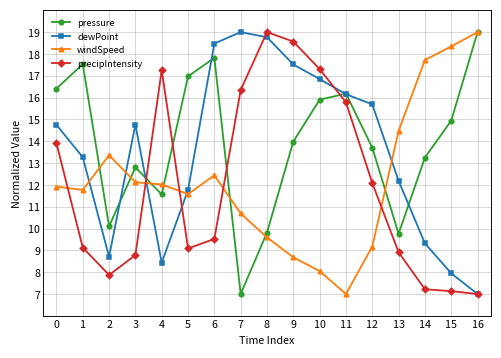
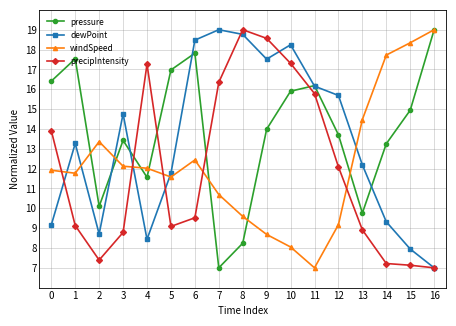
  {
    "pressure": {
      "0": 16.4,
      "1": 17.5,
      "2": 10.1,
-     "3": 12.8,
+     "3": 13.4,
      "4": 11.6,
      "5": 17.0,
      "6": 17.8,
      "7": 7.0,
-     "8": 9.8,
+     "8": 8.2,
      "9": 14.0,
      "10": 15.9,
      "12": 13.7,
      "13": 9.8,
      "14": 13.3,
      "15": 14.9
    },
    "dewPoint": {
-     "0": 14.8,
+     "0": 9.2,
      "1": 13.3,
      "2": 8.7,
      "3": 14.8,
      "4": 8.4,
      "5": 11.8,
      "6": 18.5,
      "7": 19.0,
      "8": 18.8,
      "9": 17.5,
-     "10": 16.8,
+     "10": 18.2,
      "12": 15.7,
      "13": 12.2,
      "14": 9.3,
      "15": 7.9
    },
    "windSpeed": {
      "0": 11.9,
      "1": 11.8,
      "2": 13.4,
      "3": 12.1,
      "4": 12.0,
      "5": 11.6,
      "6": 12.4,
      "7": 10.7,
      "8": 9.6,
      "9": 8.7,
      "10": 8.0,
      "11": 7.0,
      "12": 9.2,
      "13": 14.5,
      "14": 17.7,
      "15": 18.3
    },
    "precipIntensity": {
      "0": 13.9,
      "1": 9.1,
-     "2": 7.9,
+     "2": 7.4,
      "3": 8.8,
      "4": 17.3,
      "5": 9.1,
      "6": 9.5,
      "7": 16.3,
      "8": 19.0,
      "9": 18.6,
      "10": 17.3,
      "11": 15.8,
      "12": 12.1,
      "13": 8.9,
      "14": 7.2,
      "15": 7.1
    }
  }
